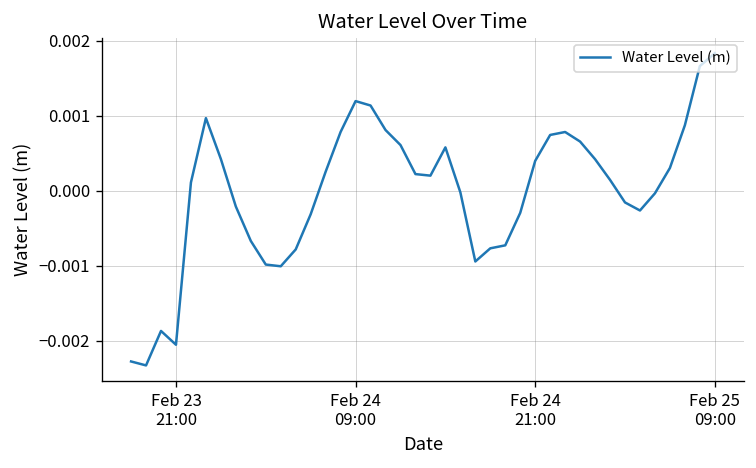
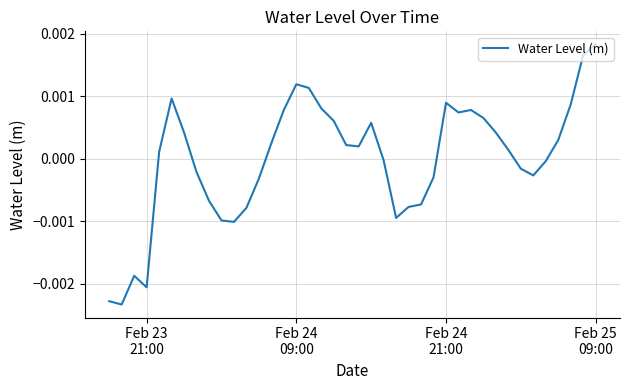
  {
    "Feb 23 21:00": -0.0021,
    "Feb 24 09:00": 0.0012,
-   "Feb 24 21:00": 0.0004
+   "Feb 24 21:00": 0.0009
  }
